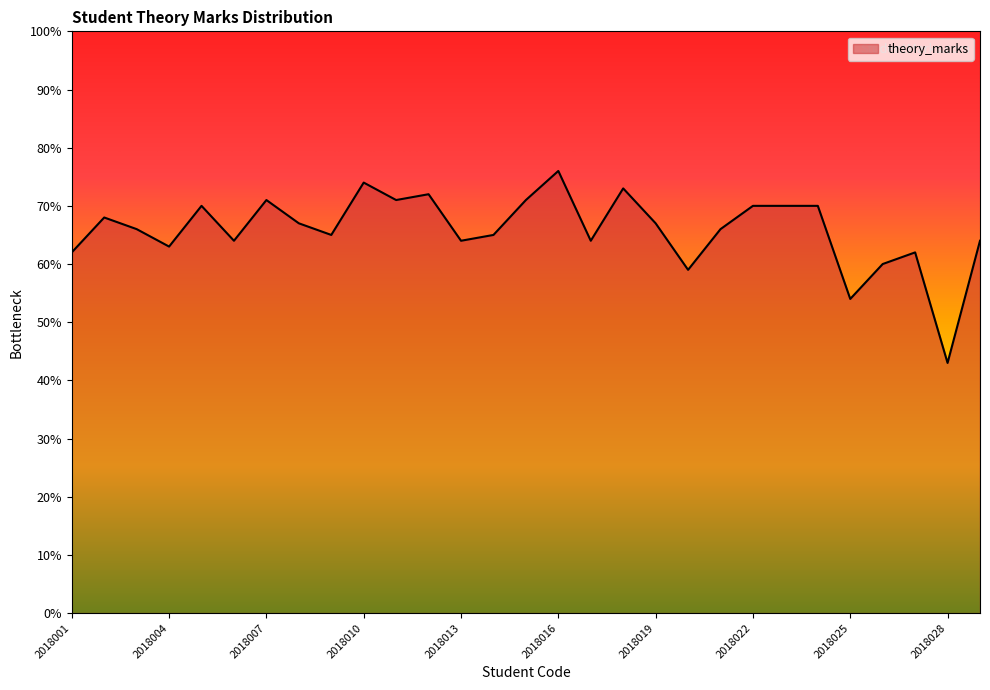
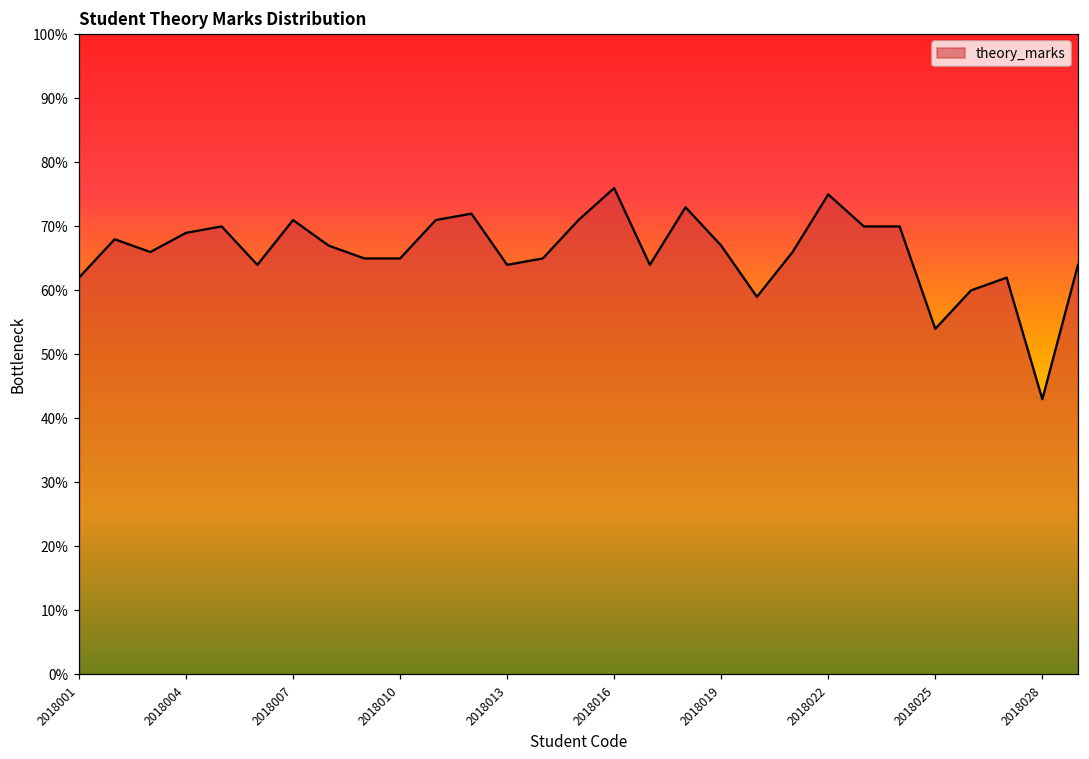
  {
    "2018001": "62%",
-   "2018004": "63%",
+   "2018004": "69%",
    "2018007": "71%",
-   "2018010": "74%",
+   "2018010": "65%",
    "2018013": "64%",
    "2018016": "76%",
    "2018019": "67%",
-   "2018022": "70%",
+   "2018022": "75%",
    "2018025": "54%",
    "2018028": "43%"
  }
